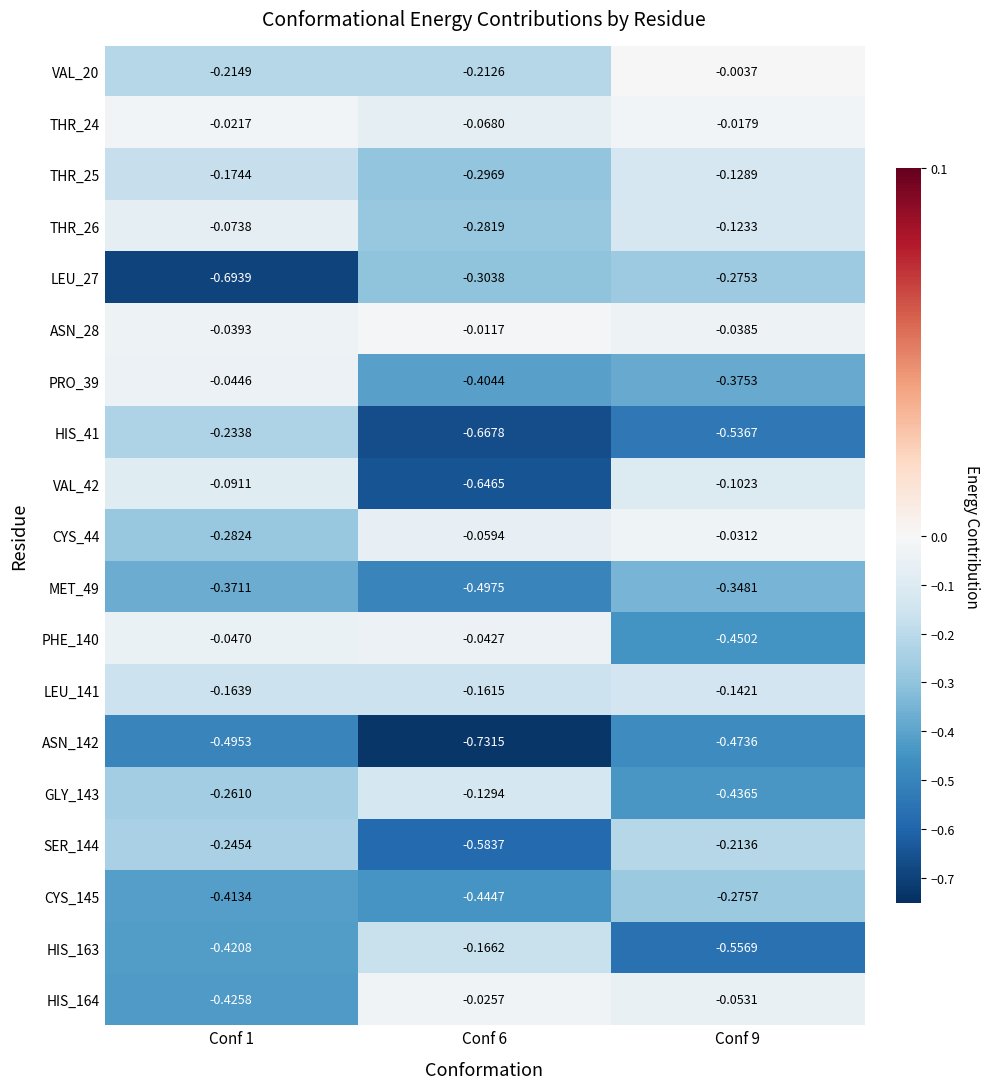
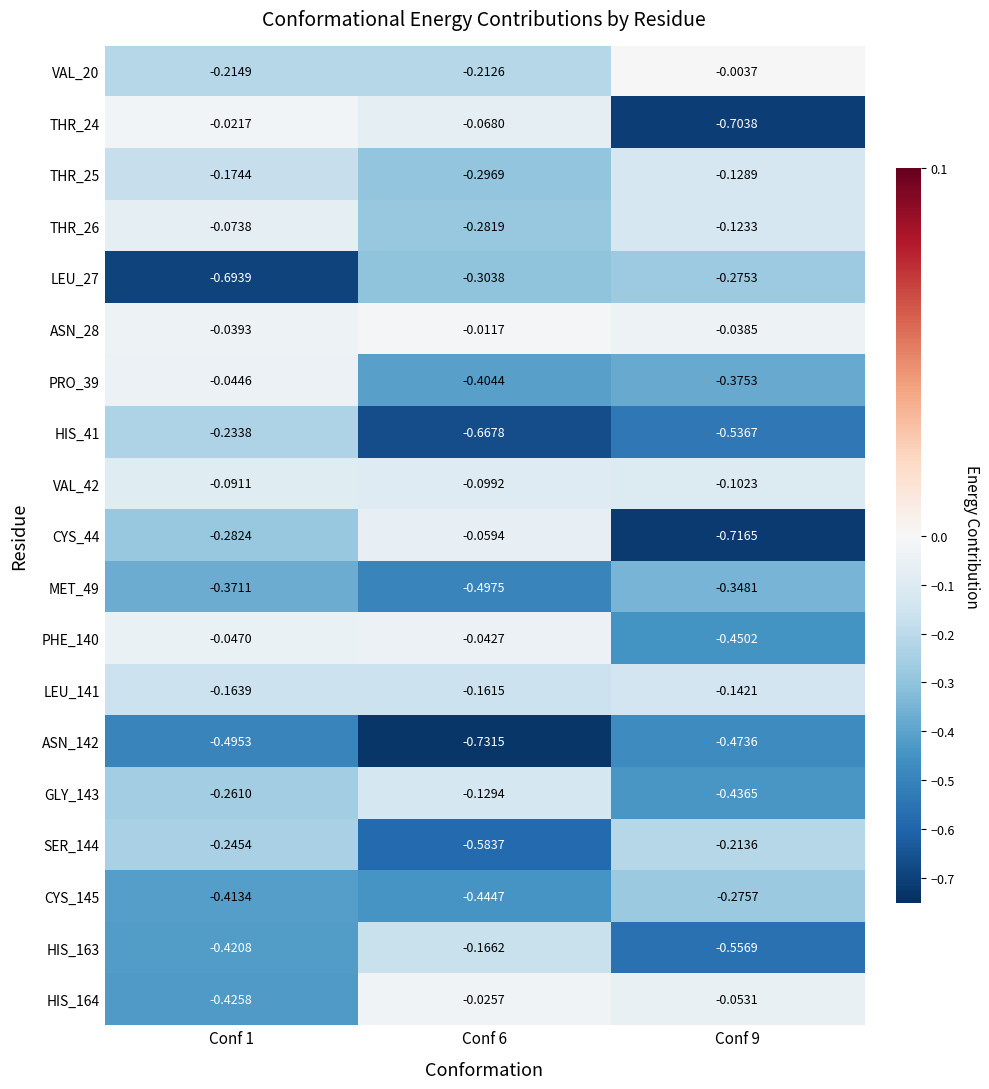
  {
    "VAL_20": {
      "Conf 1": -0.2149,
      "Conf 6": -0.2126,
      "Conf 9": -0.0037
    },
    "THR_24": {
      "Conf 1": -0.0217,
      "Conf 6": -0.0680,
-     "Conf 9": -0.0179
+     "Conf 9": -0.7038
    },
    "THR_25": {
      "Conf 1": -0.1744,
      "Conf 6": -0.2969,
      "Conf 9": -0.1289
    },
    "THR_26": {
      "Conf 1": -0.0738,
      "Conf 6": -0.2819,
      "Conf 9": -0.1233
    },
    "LEU_27": {
      "Conf 1": -0.6939,
      "Conf 6": -0.3038,
      "Conf 9": -0.2753
    },
    "ASN_28": {
      "Conf 1": -0.0393,
      "Conf 6": -0.0117,
      "Conf 9": -0.0385
    },
    "PRO_39": {
      "Conf 1": -0.0446,
      "Conf 6": -0.4044,
      "Conf 9": -0.3753
    },
    "HIS_41": {
      "Conf 1": -0.2338,
      "Conf 6": -0.6678,
      "Conf 9": -0.5367
    },
    "VAL_42": {
      "Conf 1": -0.0911,
-     "Conf 6": -0.6465,
+     "Conf 6": -0.0992,
      "Conf 9": -0.1023
    },
    "CYS_44": {
      "Conf 1": -0.2824,
      "Conf 6": -0.0594,
-     "Conf 9": -0.0312
+     "Conf 9": -0.7165
    },
    "MET_49": {
      "Conf 1": -0.3711,
      "Conf 6": -0.4975,
      "Conf 9": -0.3481
    },
    "PHE_140": {
      "Conf 1": -0.0470,
      "Conf 6": -0.0427,
      "Conf 9": -0.4502
    },
    "LEU_141": {
      "Conf 1": -0.1639,
      "Conf 6": -0.1615,
      "Conf 9": -0.1421
    },
    "ASN_142": {
      "Conf 1": -0.4953,
      "Conf 6": -0.7315,
      "Conf 9": -0.4736
    },
    "GLY_143": {
      "Conf 1": -0.2610,
      "Conf 6": -0.1294,
      "Conf 9": -0.4365
    },
    "SER_144": {
      "Conf 1": -0.2454,
      "Conf 6": -0.5837,
      "Conf 9": -0.2136
    },
    "CYS_145": {
      "Conf 1": -0.4134,
      "Conf 6": -0.4447,
      "Conf 9": -0.2757
    },
    "HIS_163": {
      "Conf 1": -0.4208,
      "Conf 6": -0.1662,
      "Conf 9": -0.5569
    },
    "HIS_164": {
      "Conf 1": -0.4258,
      "Conf 6": -0.0257,
      "Conf 9": -0.0531
    }
  }
